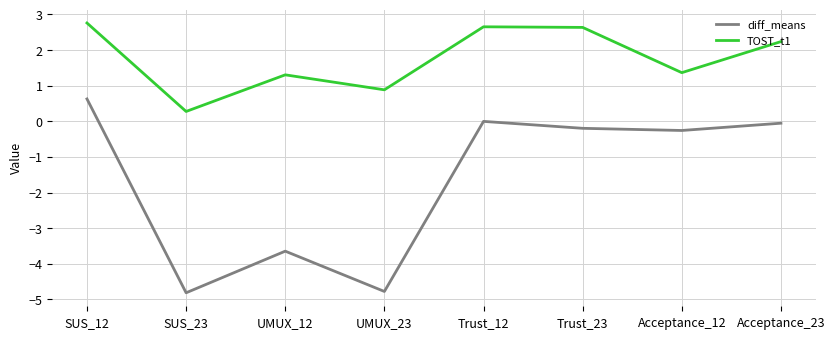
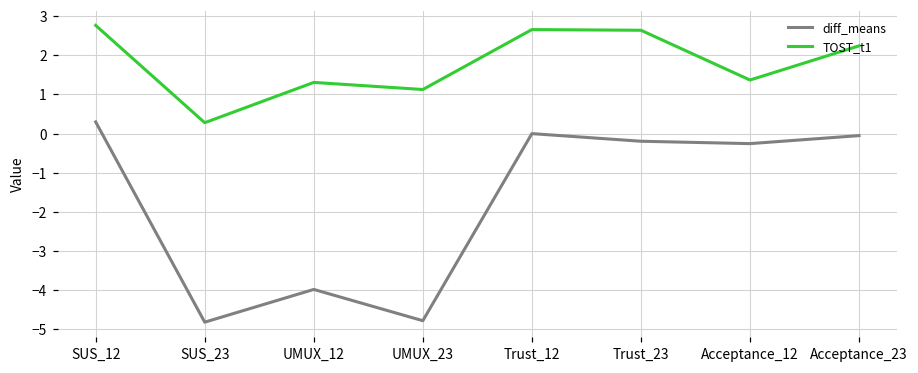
  {
    "diff_means": {
-     "SUS_12": 0.6,
+     "SUS_12": 0.3,
      "SUS_23": -4.8,
-     "UMUX_12": -3.6,
+     "UMUX_12": -4.0,
      "UMUX_23": -4.8,
      "Trust_12": 0.0,
      "Trust_23": -0.2,
      "Acceptance_12": -0.3,
      "Acceptance_23": -0.1
    },
    "TOST_t1": {
      "SUS_12": 2.8,
      "SUS_23": 0.3,
      "UMUX_12": 1.3,
-     "UMUX_23": 0.9,
+     "UMUX_23": 1.1,
      "Trust_12": 2.7,
      "Trust_23": 2.6,
      "Acceptance_12": 1.4,
      "Acceptance_23": 2.2
    }
  }
